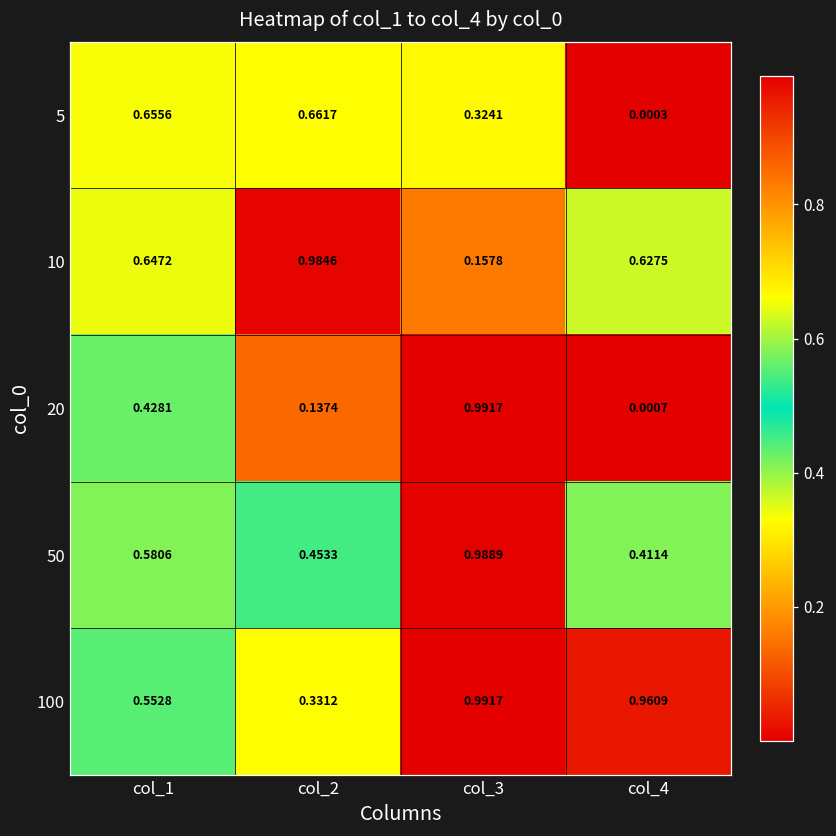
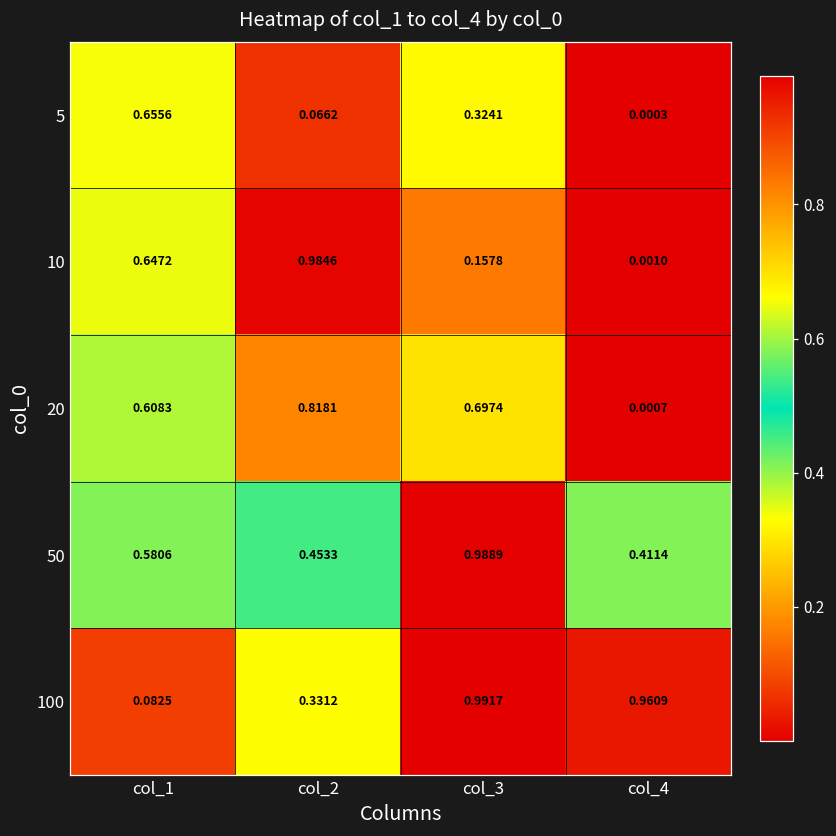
  {
    "5": {
      "col_1": 0.6556,
-     "col_2": 0.6617,
+     "col_2": 0.0662,
      "col_3": 0.3241,
      "col_4": 0.0003
    },
    "10": {
      "col_1": 0.6472,
      "col_2": 0.9846,
      "col_3": 0.1578,
-     "col_4": 0.6275
+     "col_4": 0.0010
    },
    "20": {
-     "col_1": 0.4281,
-     "col_2": 0.1374,
-     "col_3": 0.9917,
+     "col_1": 0.6083,
+     "col_2": 0.8181,
+     "col_3": 0.6974,
      "col_4": 0.0007
    },
    "50": {
      "col_1": 0.5806,
      "col_2": 0.4533,
      "col_3": 0.9889,
      "col_4": 0.4114
    },
    "100": {
-     "col_1": 0.5528,
+     "col_1": 0.0825,
      "col_2": 0.3312,
      "col_3": 0.9917,
      "col_4": 0.9609
    }
  }
